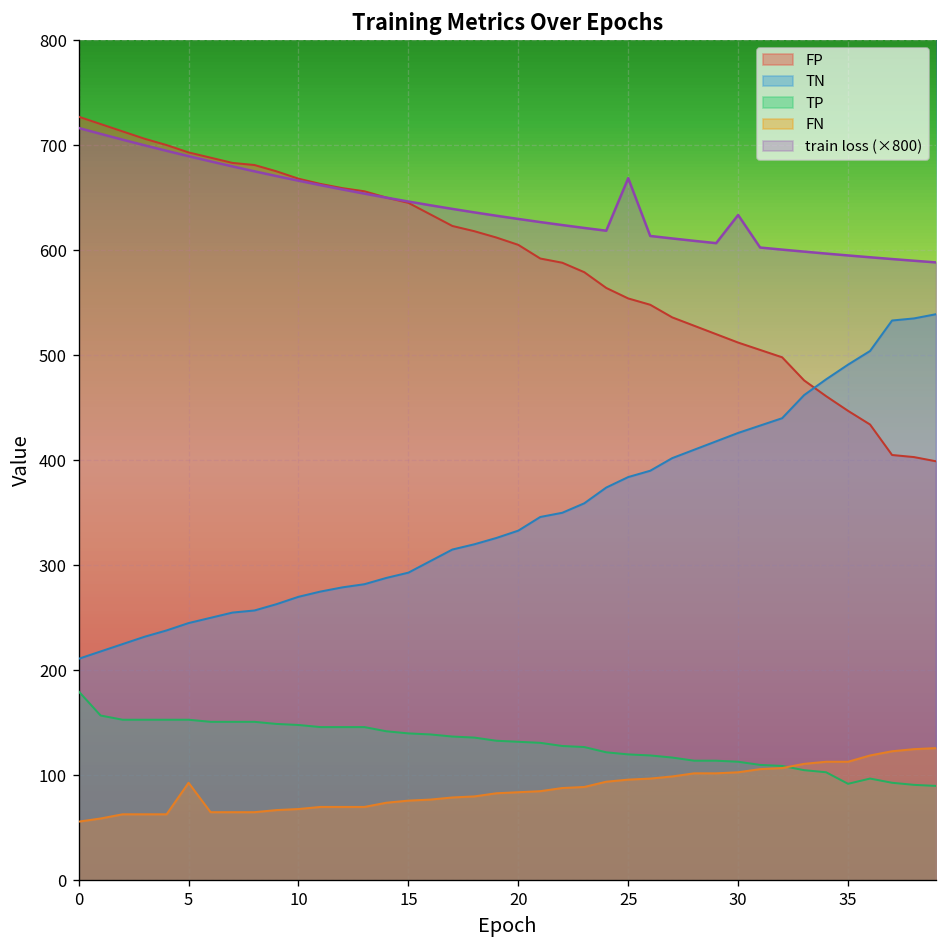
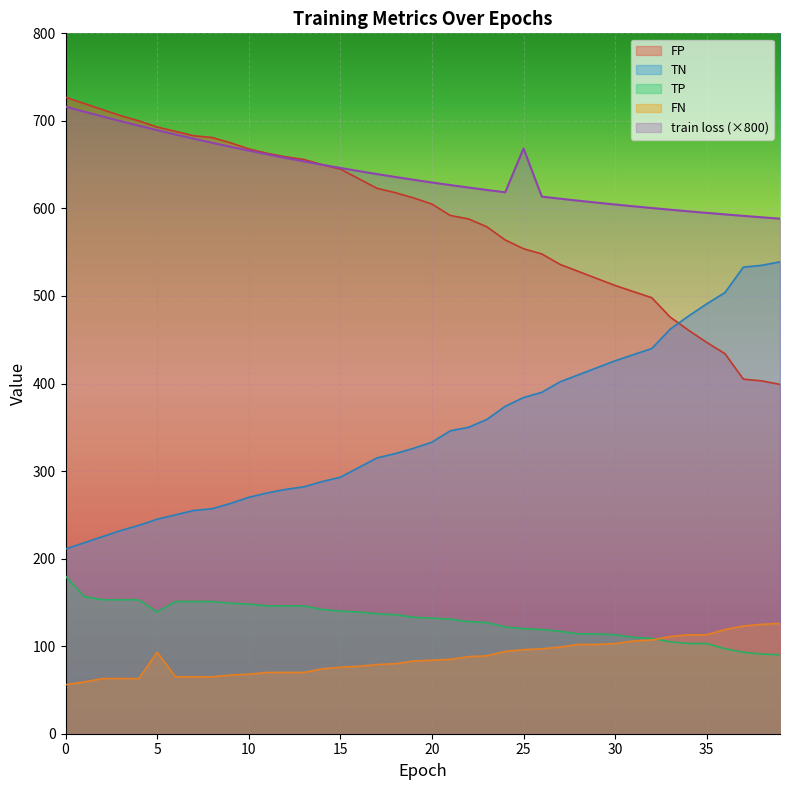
  {
    "TN": {
      "0": 210,
      "5": 250,
      "10": 270,
      "15": 290,
      "20": 330,
      "25": 380,
      "30": 430,
      "35": 490
    },
    "TP": {
      "0": 180,
-     "5": 150,
+     "5": 140,
      "10": 150,
      "15": 140,
      "20": 130,
      "25": 120,
      "30": 110,
-     "35": 90
+     "35": 100
    },
    "train loss (×800)": {
      "0": 720,
      "5": 690,
      "20": 630,
      "25": 670,
-     "30": 630,
+     "30": 600,
      "35": 590
    }
  }
